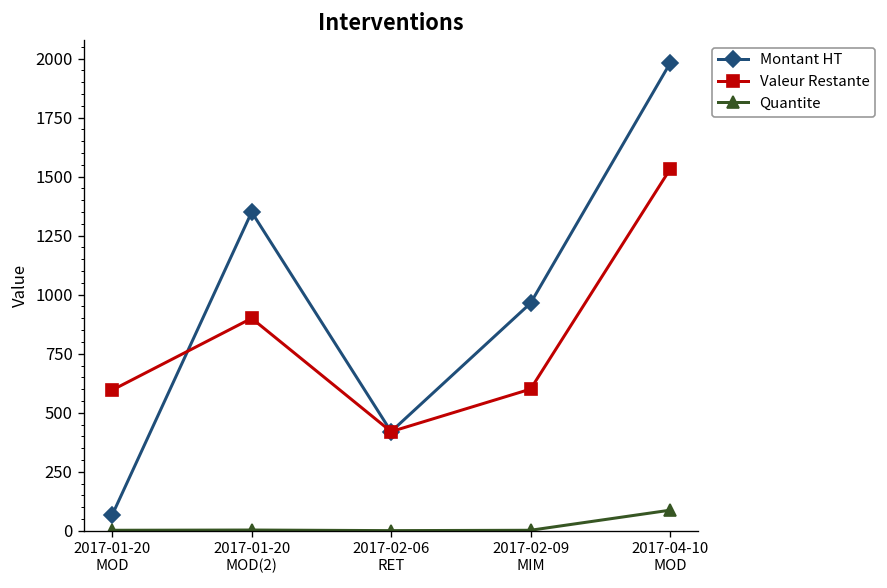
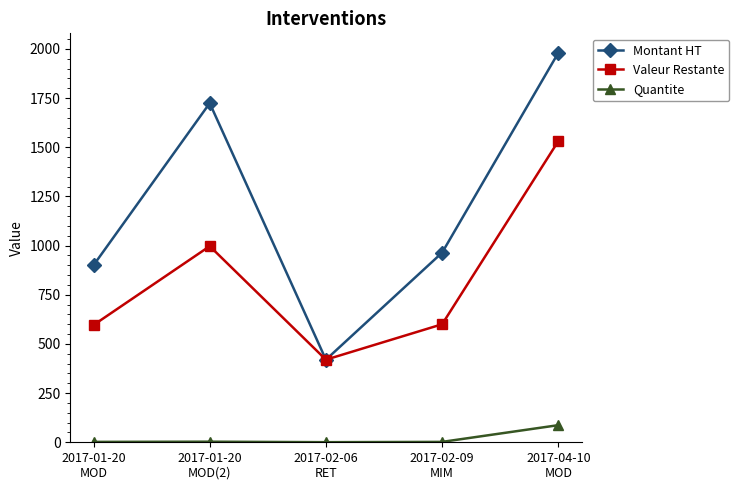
  {
    "Montant HT": {
-     "2017-01-20 MOD": 70,
-     "2017-01-20 MOD(2)": 1350,
+     "2017-01-20 MOD": 900,
+     "2017-01-20 MOD(2)": 1720,
      "2017-02-09 MIM": 960,
      "2017-04-10 MOD": 1980
    },
    "Valeur Restante": {
      "2017-01-20 MOD": 600,
-     "2017-01-20 MOD(2)": 900,
+     "2017-01-20 MOD(2)": 1000,
      "2017-02-09 MIM": 600,
      "2017-04-10 MOD": 1530
    },
    "Quantite": {
      "2017-01-20 MOD": 0,
      "2017-01-20 MOD(2)": 0,
      "2017-02-06 RET": 0,
      "2017-02-09 MIM": 0,
      "2017-04-10 MOD": 90
    }
  }
